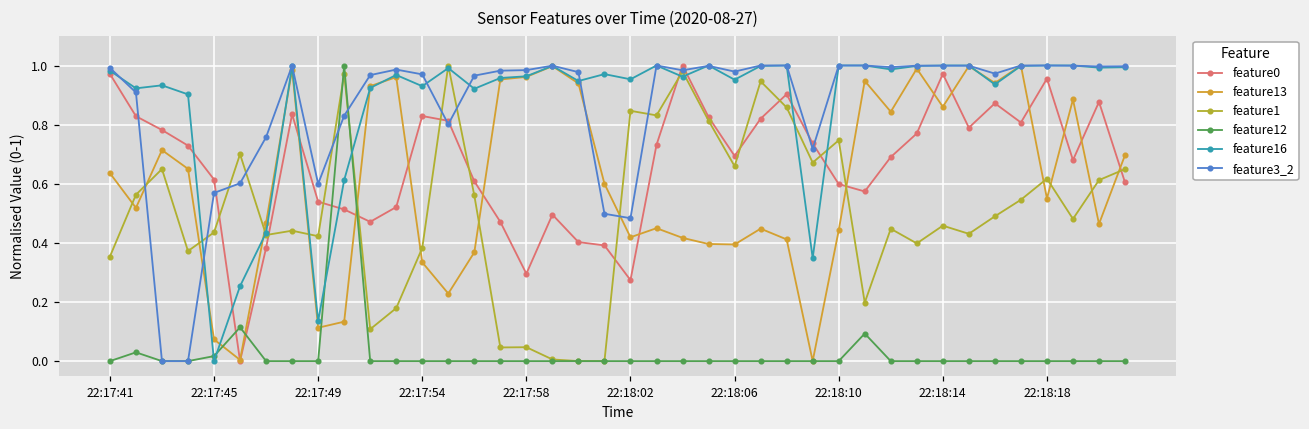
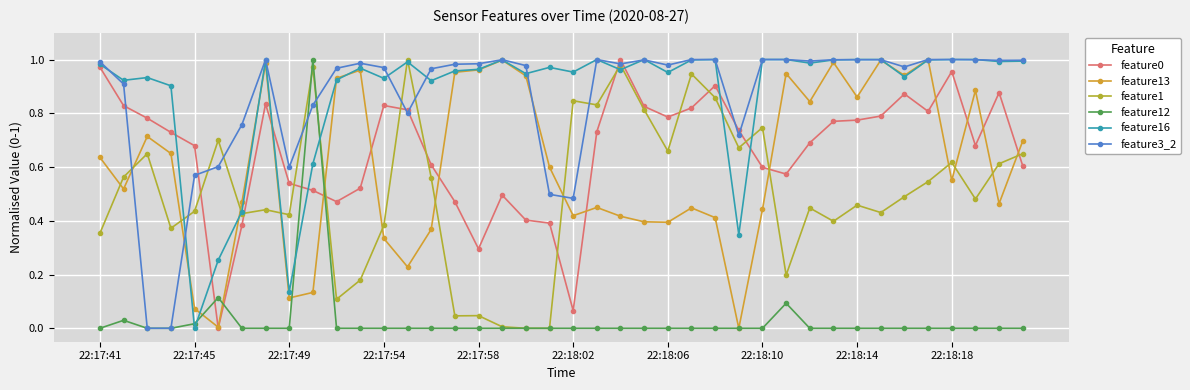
  {
    "feature0": {
      "22:17:41": 0.97,
-     "22:17:45": 0.61,
+     "22:17:45": 0.68,
      "22:17:49": 0.54,
      "22:17:54": 0.83,
      "22:17:58": 0.30,
-     "22:18:02": 0.27,
-     "22:18:06": 0.69,
+     "22:18:02": 0.07,
+     "22:18:06": 0.79,
      "22:18:10": 0.60,
-     "22:18:14": 0.97,
+     "22:18:14": 0.77,
      "22:18:18": 0.96
    },
    "feature12": {
      "22:17:41": 0.00,
      "22:17:45": 0.02,
      "22:17:49": 0.00,
      "22:17:54": 0.00,
      "22:17:58": 0.00,
      "22:18:02": 0.00,
      "22:18:06": 0.00,
      "22:18:10": 0.00,
      "22:18:14": 0.00,
      "22:18:18": 0.00
    }
  }
